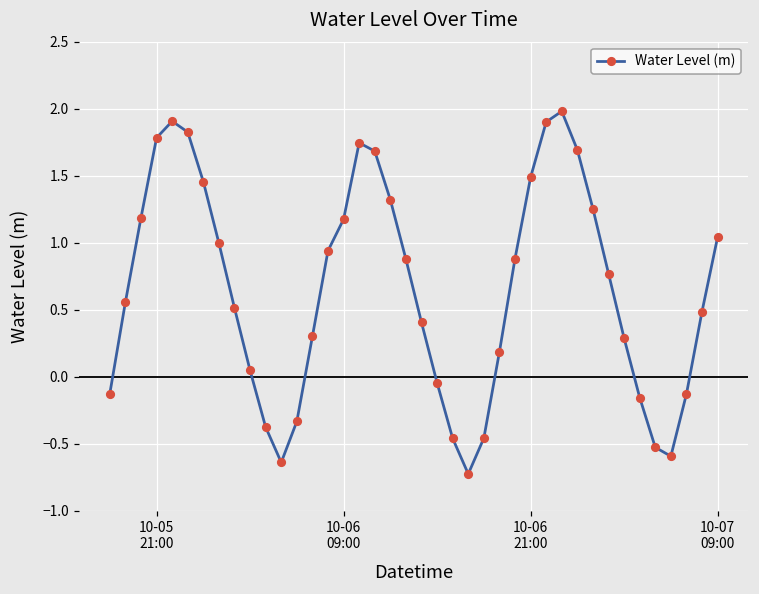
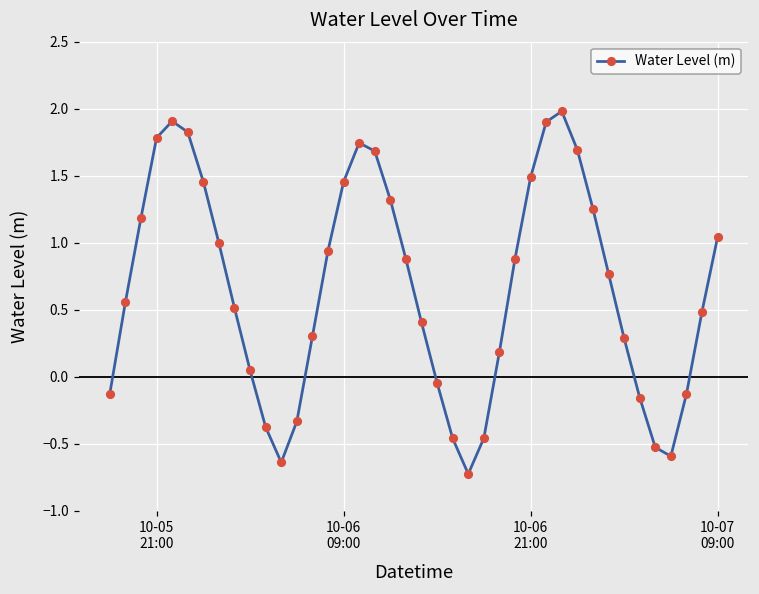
  {
    "10-05 21:00": 1.78,
-   "10-06 09:00": 1.17,
+   "10-06 09:00": 1.45,
    "10-06 21:00": 1.49,
    "10-07 09:00": 1.04
  }
